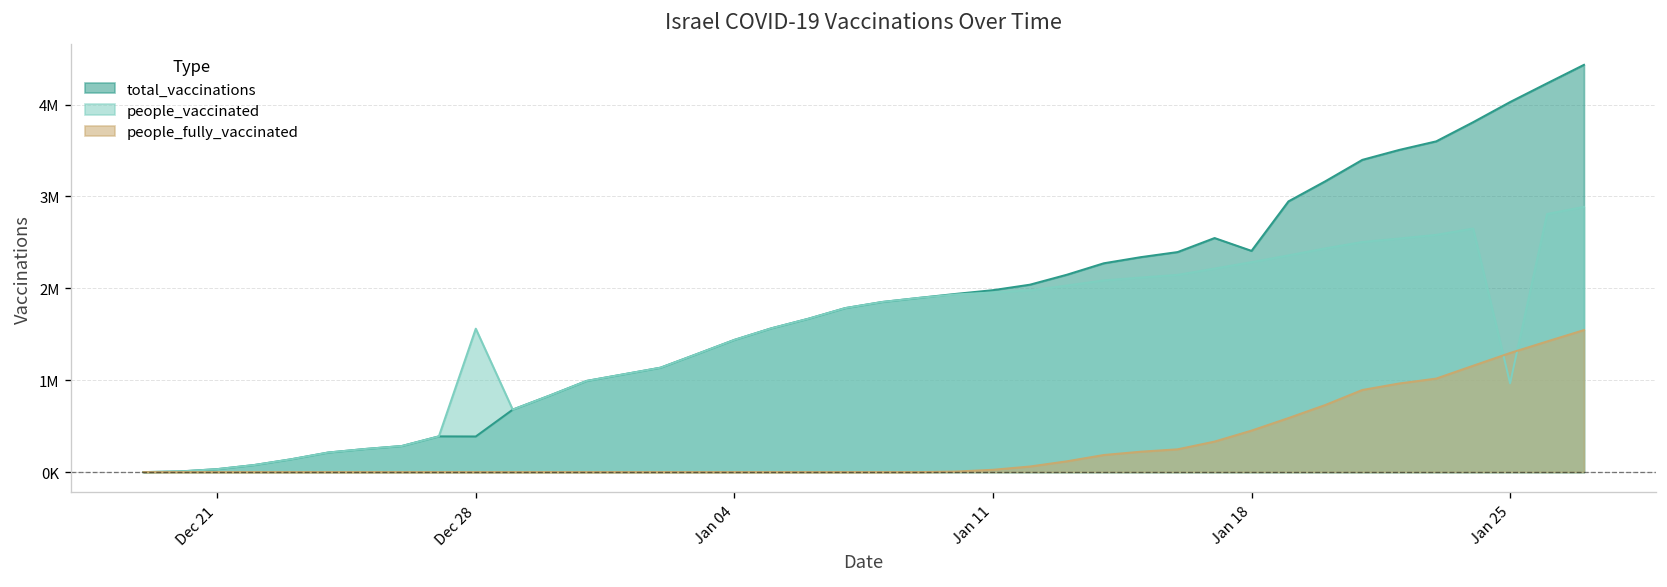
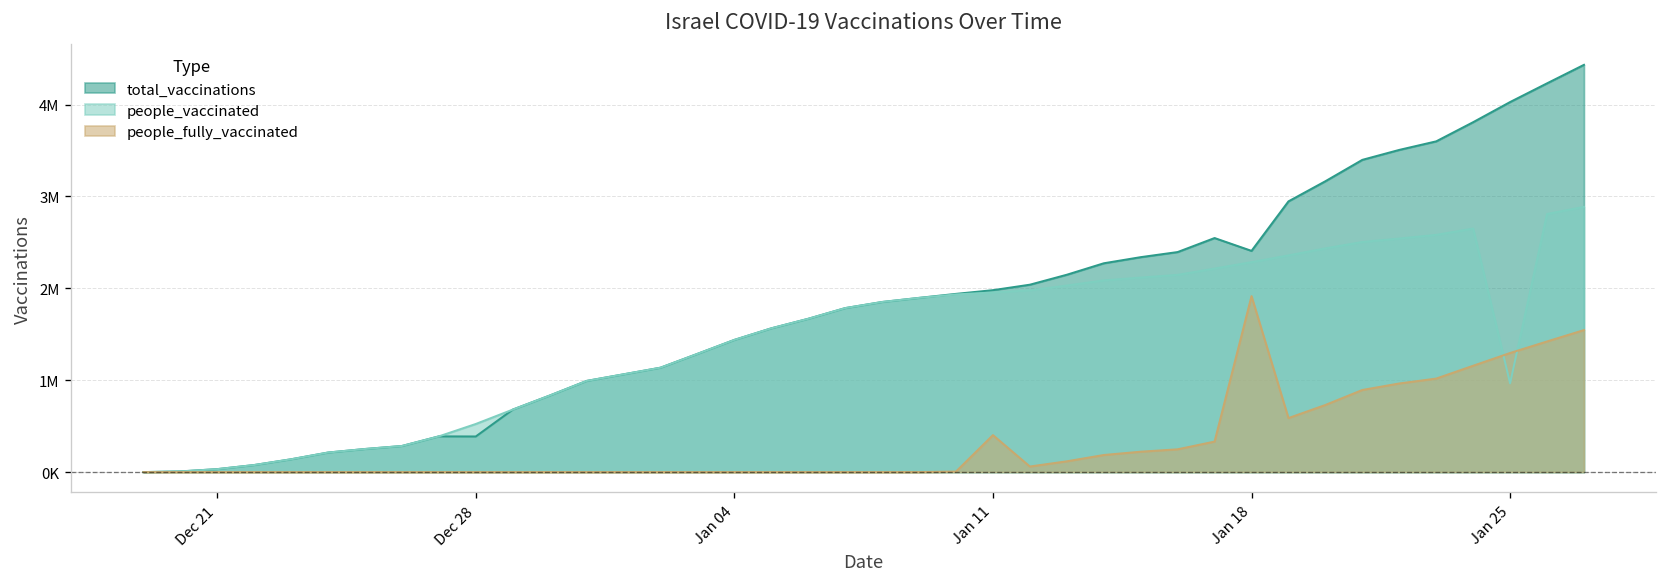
  {
    "total_vaccinations": {
      "Dec 28": 400000,
      "Jan 18": 2400000,
      "Jan 25": 4000000
    },
    "people_vaccinated": {
-     "Dec 28": 1600000,
+     "Dec 28": 500000,
      "Jan 18": 2300000,
      "Jan 25": 1000000
    },
    "people_fully_vaccinated": {
      "Dec 28": 0,
      "Jan 04": 0,
-     "Jan 11": 0,
-     "Jan 18": 500000,
+     "Jan 11": 400000,
+     "Jan 18": 1900000,
      "Jan 25": 1300000
    }
  }
